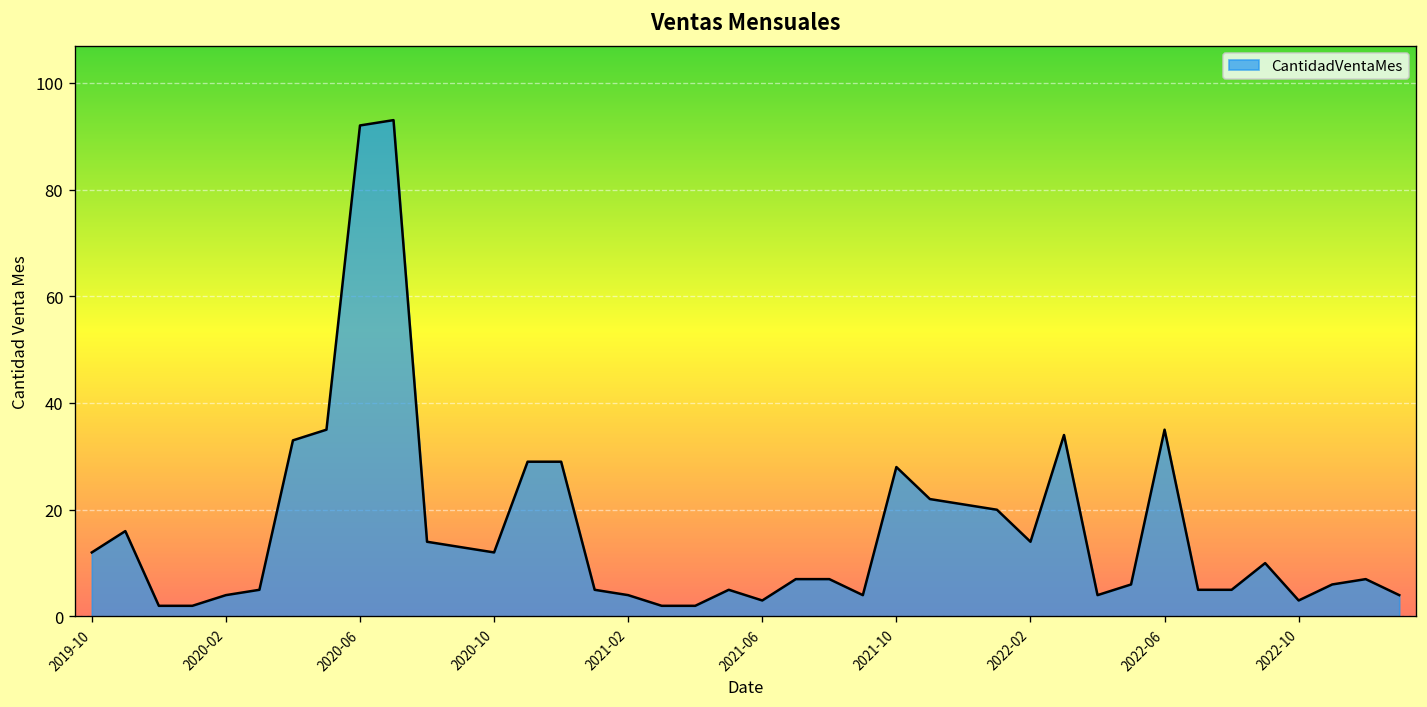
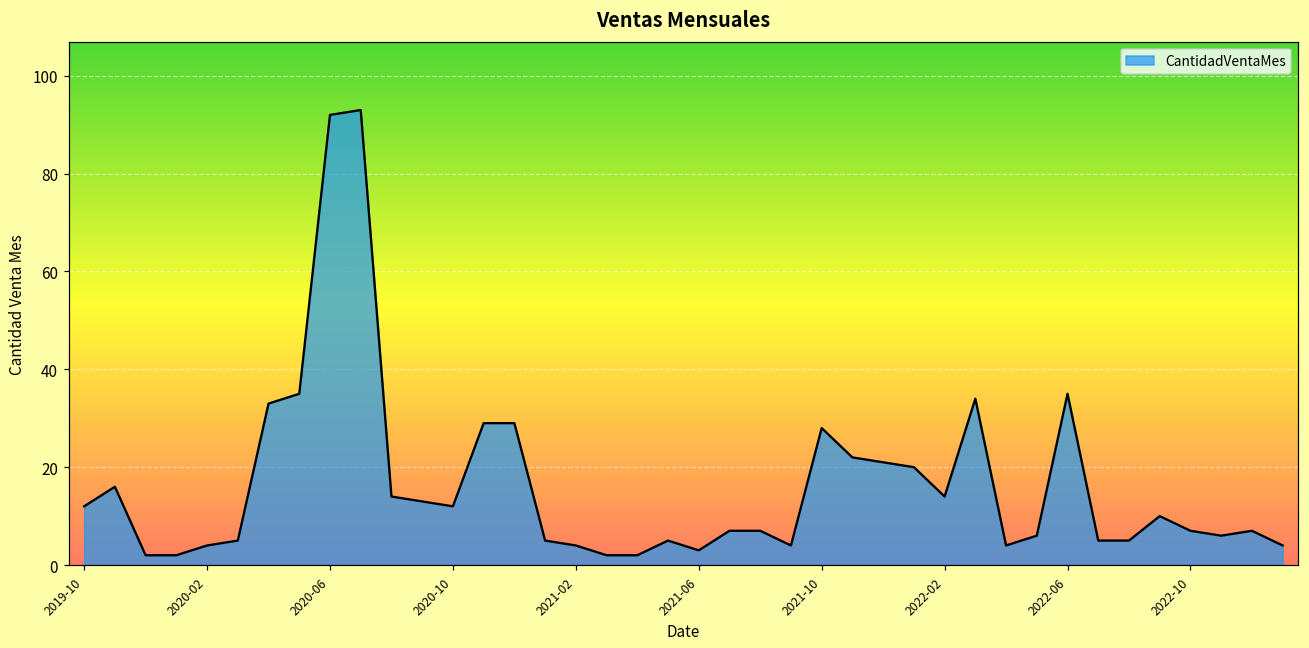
  {
    "2019-10": 12,
    "2020-02": 4,
    "2020-06": 92,
    "2020-10": 12,
    "2021-02": 4,
    "2021-06": 3,
    "2021-10": 28,
    "2022-02": 14,
    "2022-06": 35,
-   "2022-10": 3
+   "2022-10": 7
  }
